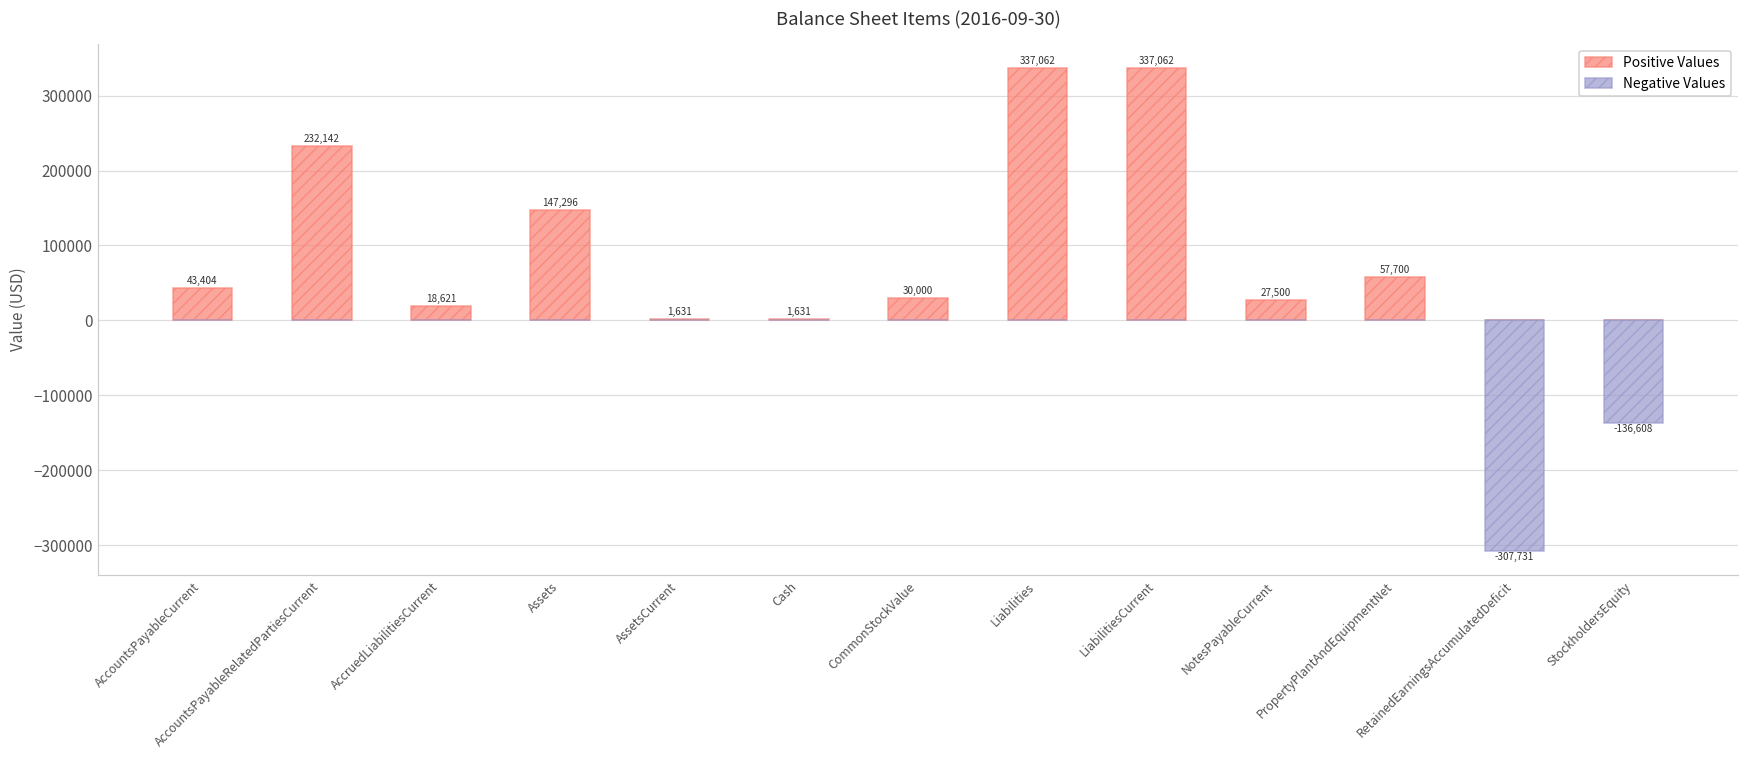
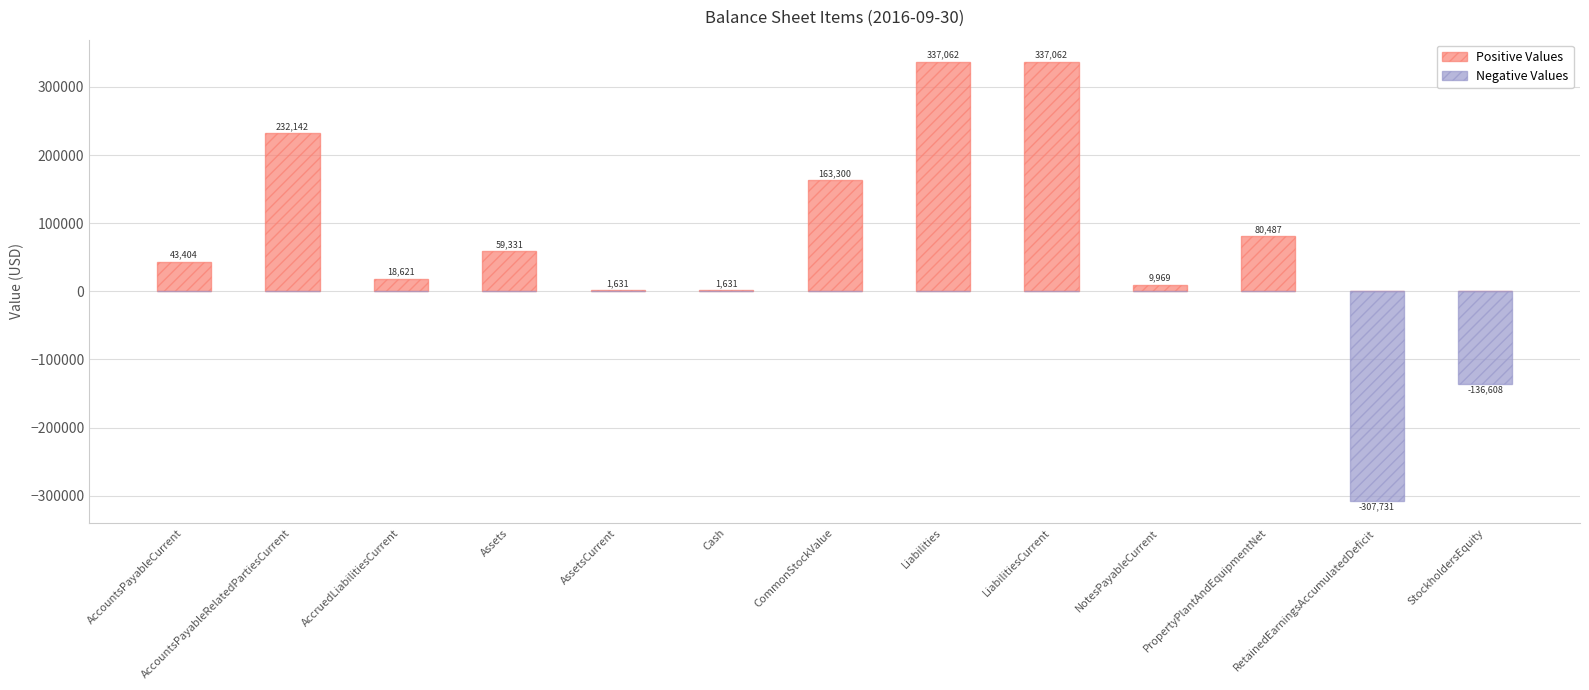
  {
    "Positive Values": {
      "AccountsPayableCurrent": "43,404",
      "AccountsPayableRelatedPartiesCurrent": "232,142",
      "AccruedLiabilitiesCurrent": "18,621",
-     "Assets": "147,296",
+     "Assets": "59,331",
      "AssetsCurrent": "1,631",
      "Cash": "1,631",
-     "CommonStockValue": "30,000",
+     "CommonStockValue": "163,300",
      "Liabilities": "337,062",
      "LiabilitiesCurrent": "337,062",
-     "NotesPayableCurrent": "27,500",
-     "PropertyPlantAndEquipmentNet": "57,700"
+     "NotesPayableCurrent": "9,969",
+     "PropertyPlantAndEquipmentNet": "80,487"
    },
    "Negative Values": {
      "RetainedEarningsAccumulatedDeficit": "-307,731",
      "StockholdersEquity": "-136,608"
    }
  }
